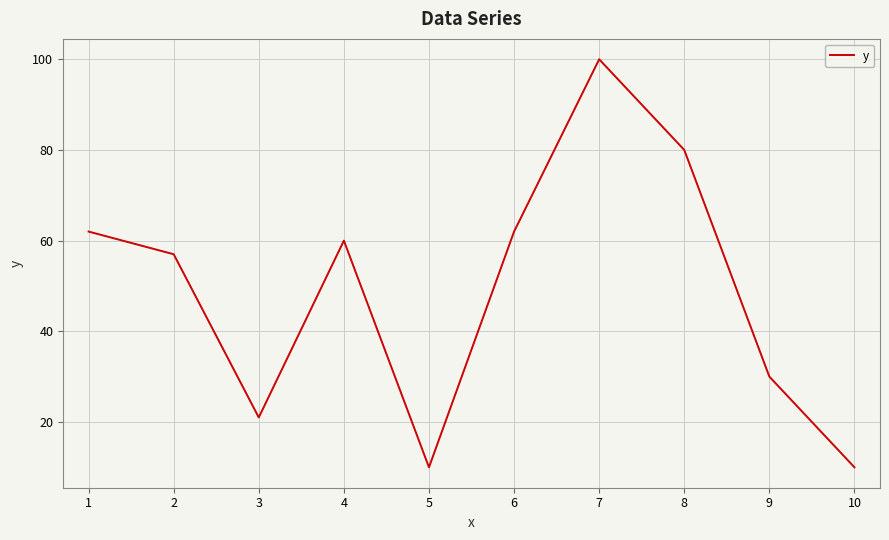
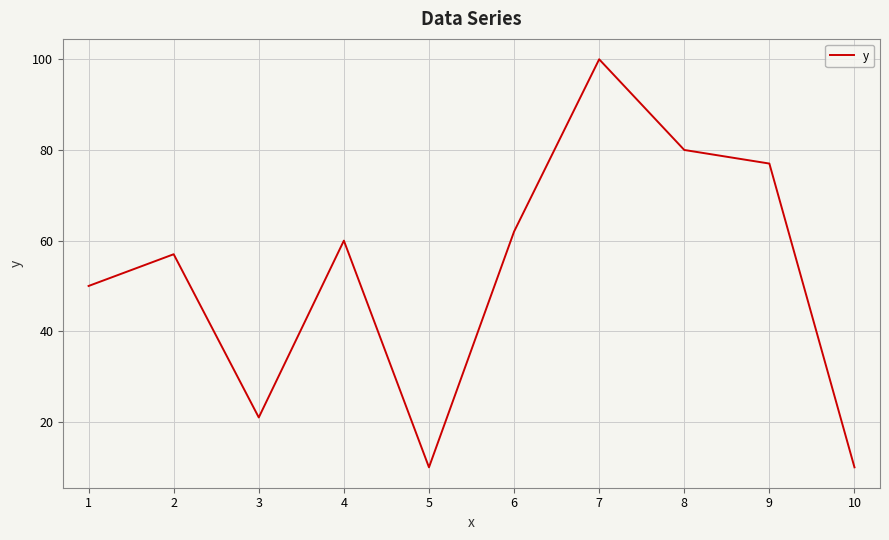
  {
-   "1": 62,
+   "1": 50,
    "2": 57,
    "3": 21,
    "4": 60,
    "5": 10,
    "6": 62,
    "7": 100,
    "8": 80,
-   "9": 30,
+   "9": 77,
    "10": 10
  }
